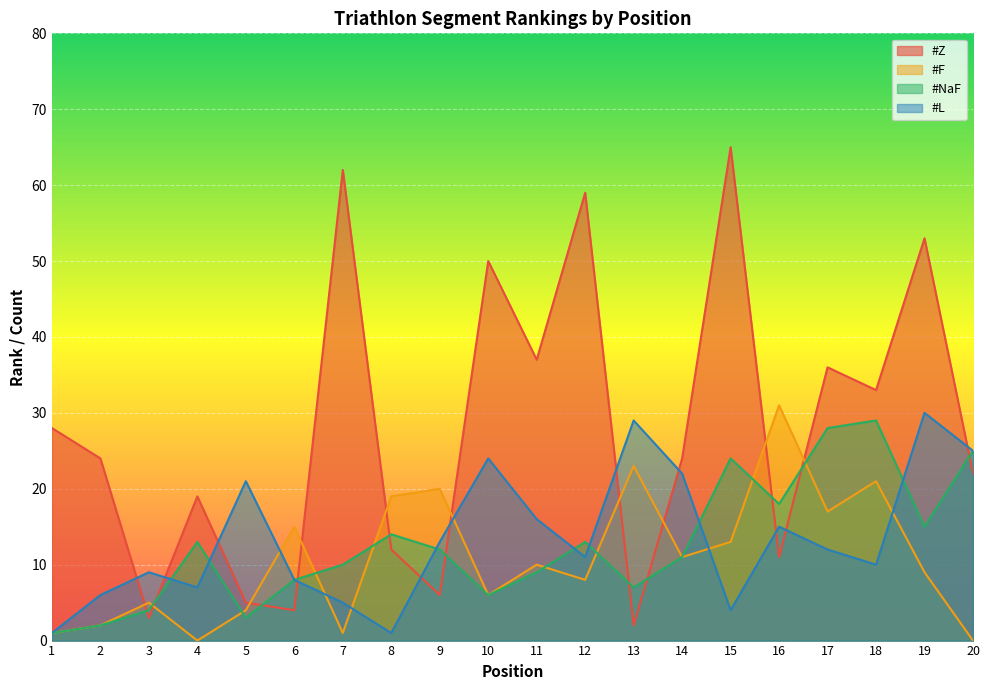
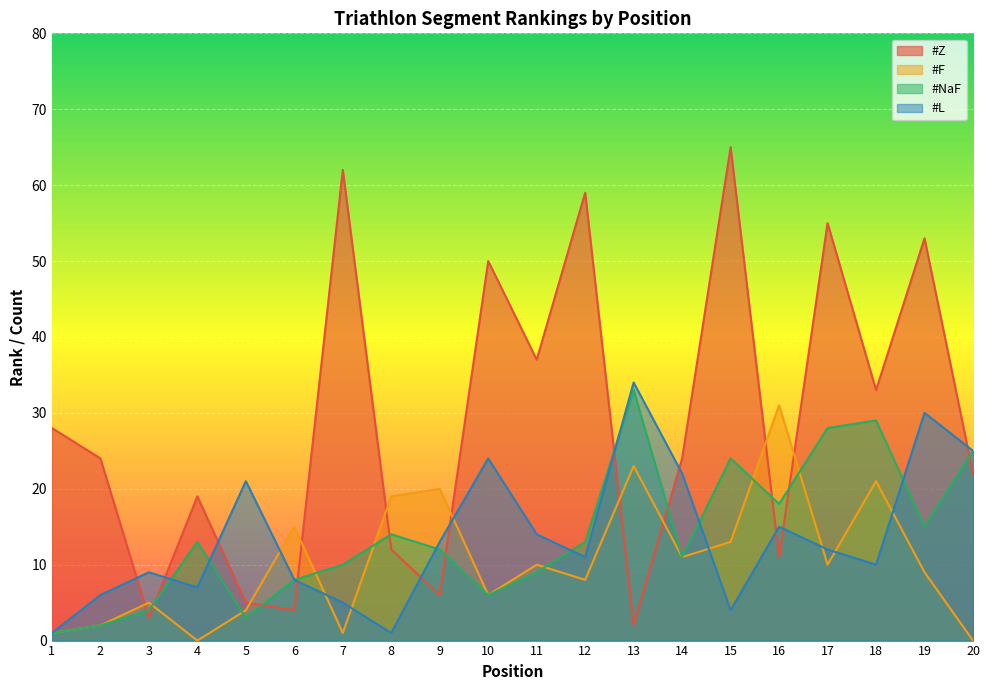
  {
    "#Z": {
      "1": 28,
      "2": 24,
      "3": 3,
      "4": 19,
      "5": 5,
      "6": 4,
      "7": 62,
      "8": 12,
      "9": 6,
      "10": 50,
      "11": 37,
      "12": 59,
      "13": 2,
      "14": 24,
      "15": 65,
      "16": 11,
-     "17": 36,
+     "17": 55,
      "18": 33,
      "19": 53,
      "20": 22
    },
    "#F": {
      "3": 5,
      "4": 0,
      "5": 4,
      "6": 15,
      "7": 1,
      "8": 19,
      "9": 20,
      "11": 10,
      "12": 8,
      "13": 23,
      "15": 13,
      "16": 31,
-     "17": 17,
+     "17": 10,
      "18": 21,
      "19": 9,
      "20": 0
    },
    "#NaF": {
      "3": 4,
      "4": 13,
      "5": 3,
      "7": 10,
      "8": 14,
      "9": 12,
      "11": 9,
      "12": 13,
-     "13": 7,
+     "13": 33,
      "15": 24,
      "16": 18,
      "17": 28,
      "18": 29,
      "19": 15
    },
    "#L": {
      "2": 6,
      "3": 9,
      "4": 7,
      "5": 21,
      "7": 5,
      "8": 1,
      "9": 13,
      "10": 24,
-     "11": 16,
+     "11": 14,
      "12": 11,
-     "13": 29,
+     "13": 34,
      "14": 22,
      "15": 4,
      "16": 15,
      "17": 12,
      "18": 10,
      "19": 30
    }
  }
